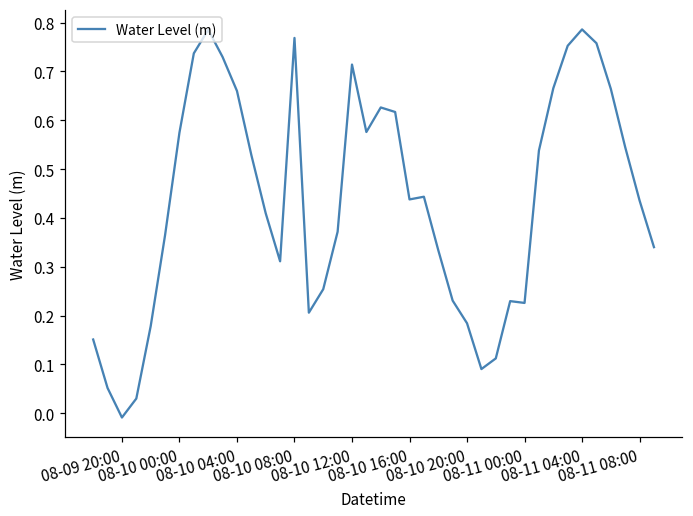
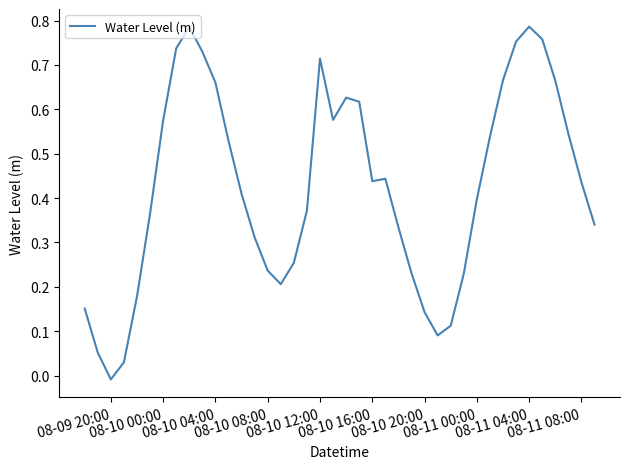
  {
    "08-09 20:00": -0.01,
    "08-10 00:00": 0.57,
    "08-10 04:00": 0.66,
-   "08-10 08:00": 0.77,
+   "08-10 08:00": 0.24,
    "08-10 12:00": 0.71,
    "08-10 16:00": 0.44,
-   "08-10 20:00": 0.18,
-   "08-11 00:00": 0.23,
+   "08-10 20:00": 0.14,
+   "08-11 00:00": 0.40,
    "08-11 04:00": 0.79,
    "08-11 08:00": 0.44
  }
